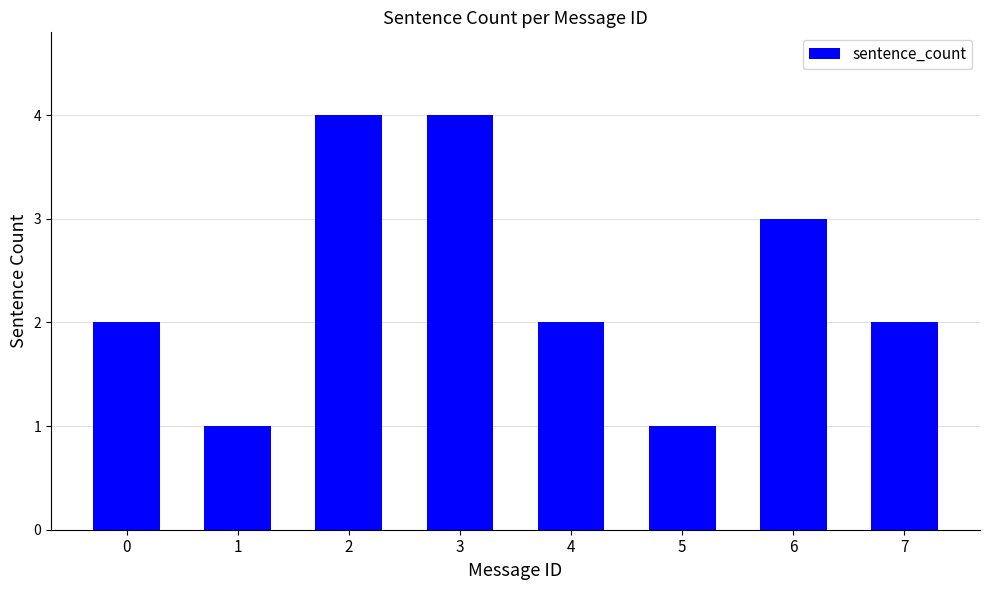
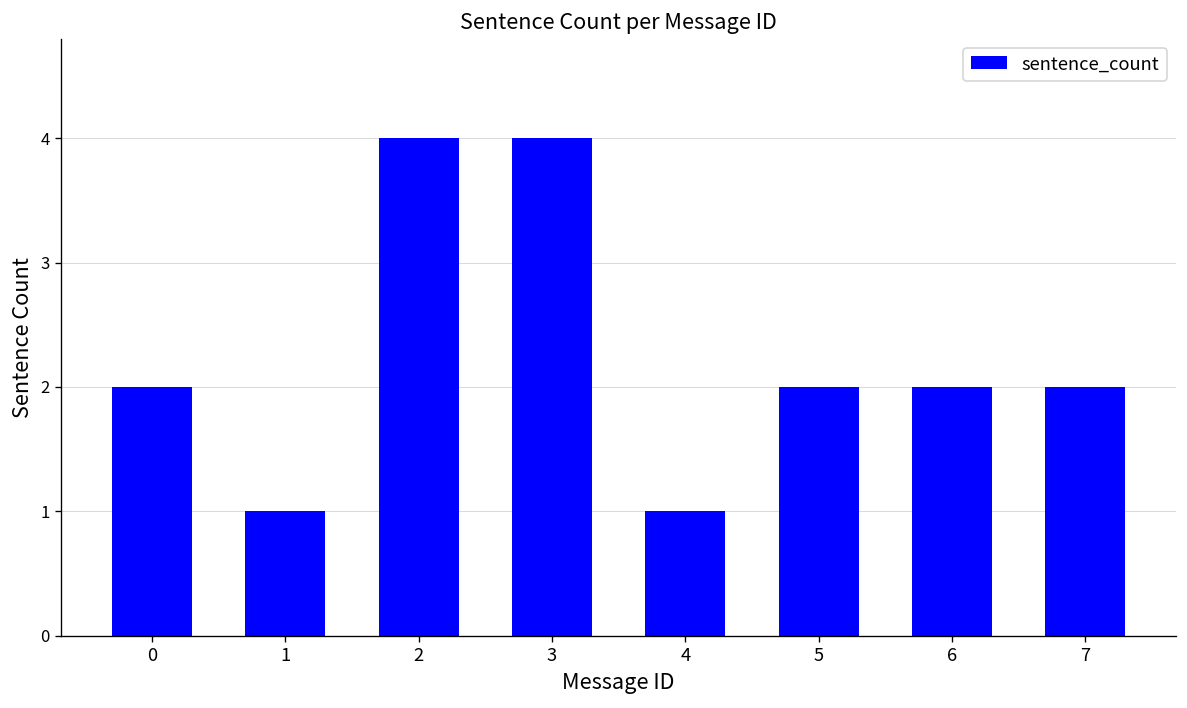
  {
    "0": 2,
    "1": 1,
    "2": 4,
    "3": 4,
-   "4": 2,
-   "5": 1,
-   "6": 3,
+   "4": 1,
+   "5": 2,
+   "6": 2,
    "7": 2
  }
